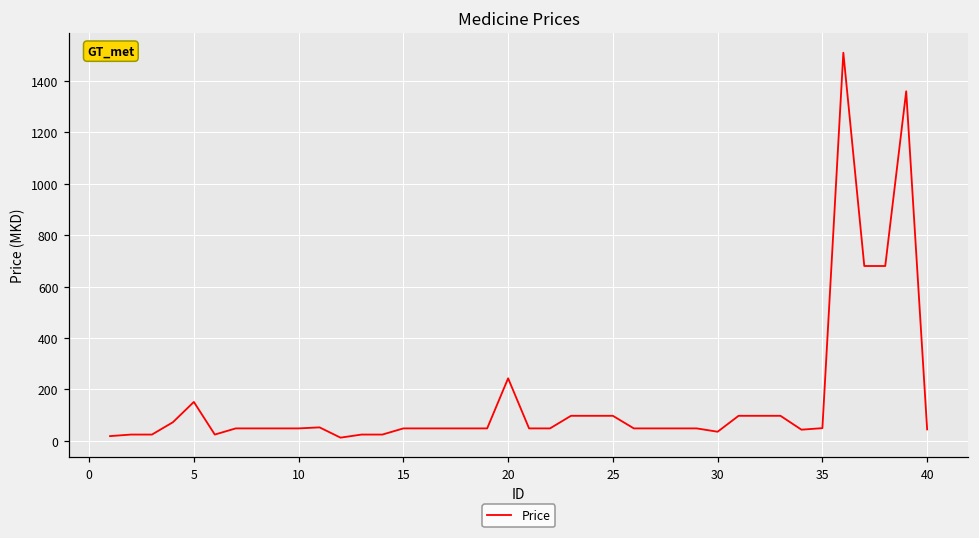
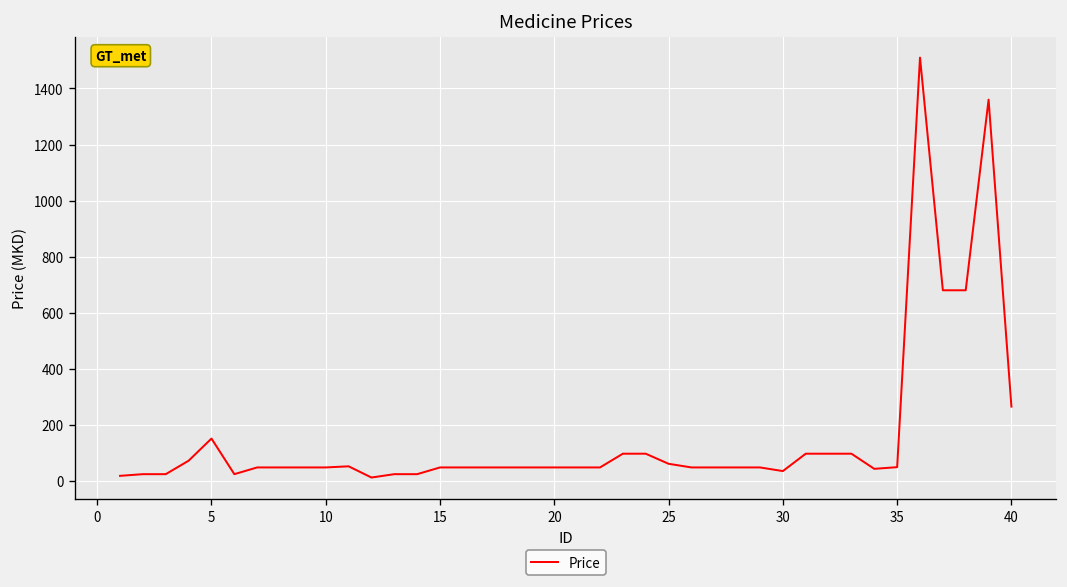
  {
    "5": 150,
    "10": 50,
    "15": 50,
-   "20": 240,
-   "25": 100,
+   "20": 50,
+   "25": 60,
    "30": 40,
    "35": 50,
-   "40": 40
+   "40": 270
  }
